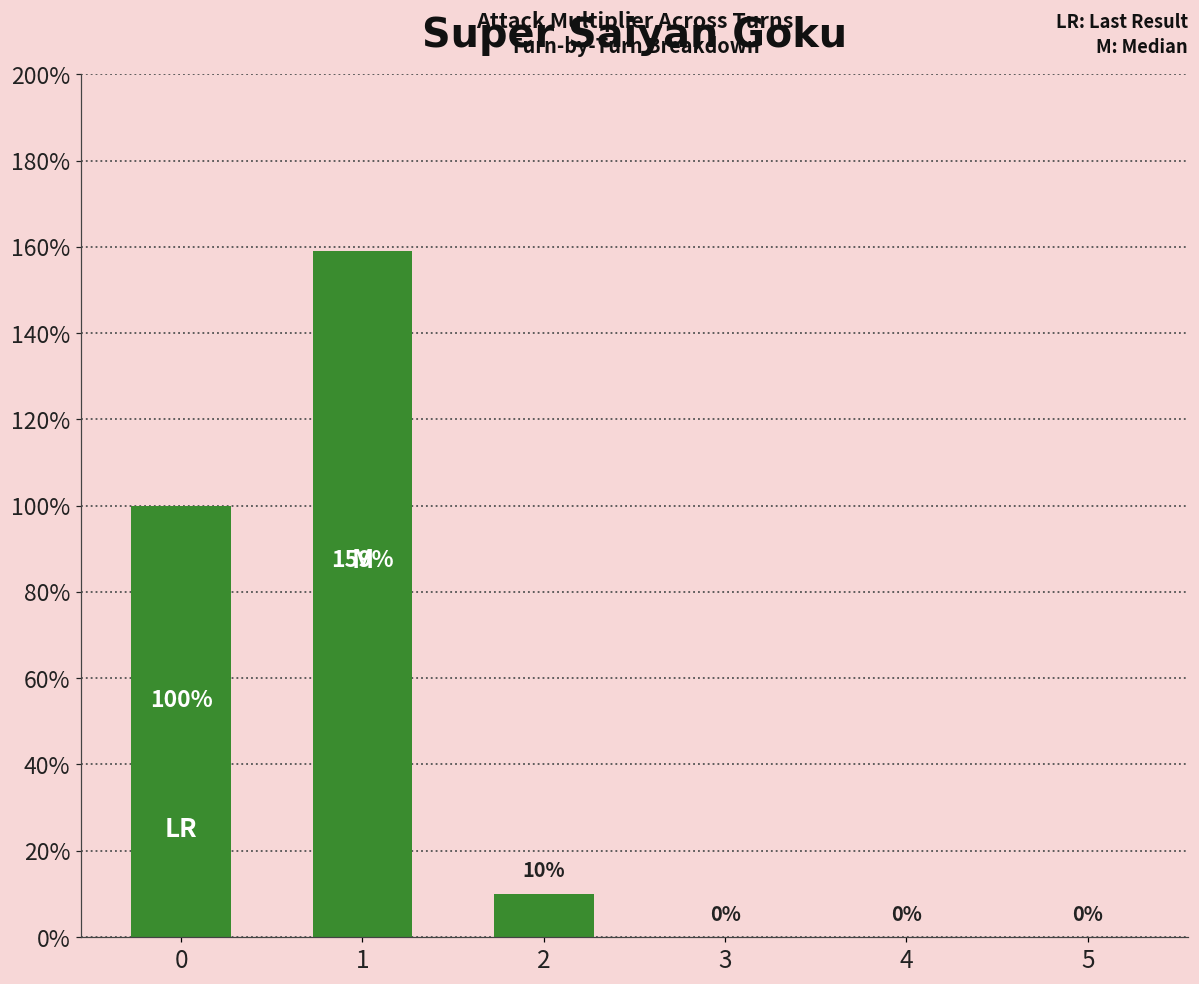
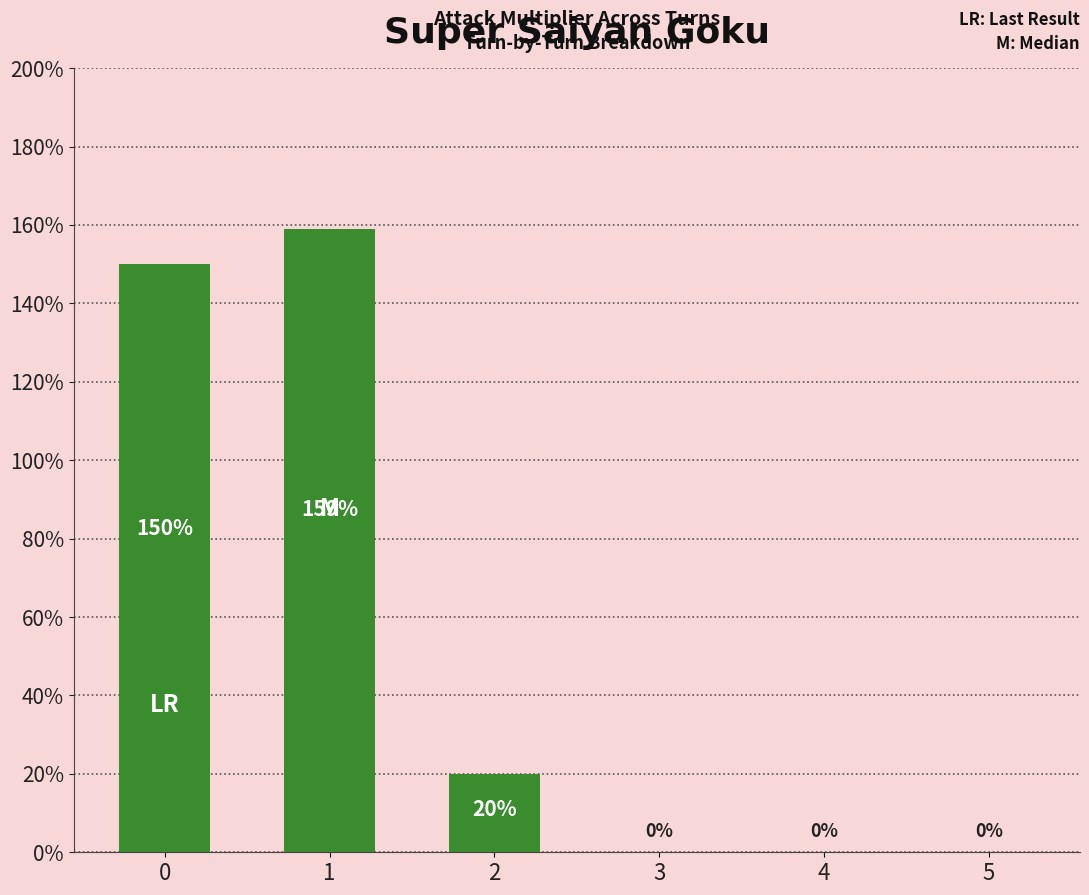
  {
-   "0": "100%",
-   "2": "10%",
+   "0": "150%",
+   "2": "20%",
    "3": "0%",
    "4": "0%",
    "5": "0%"
  }
